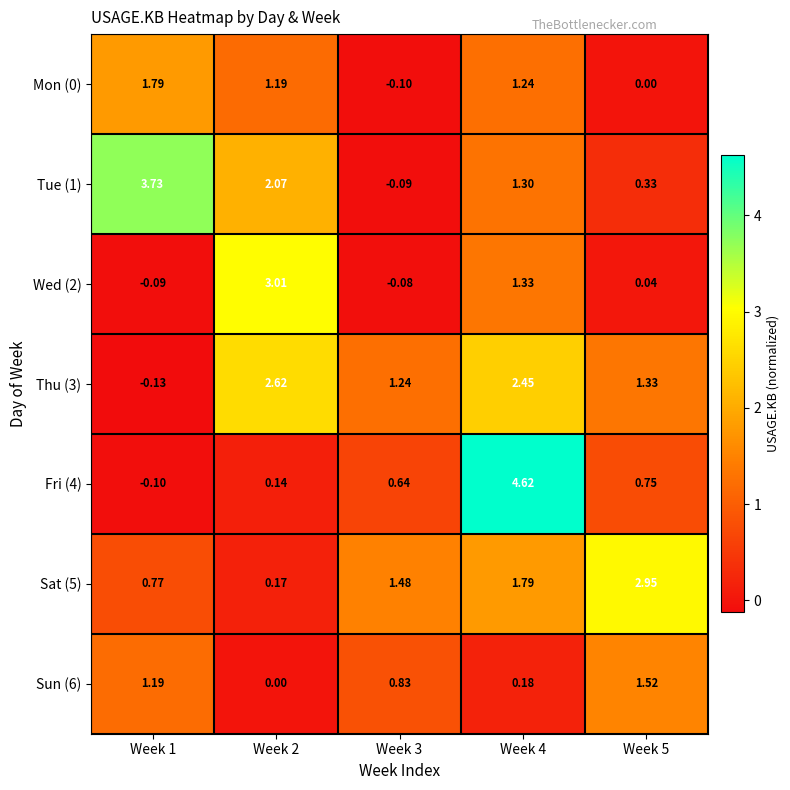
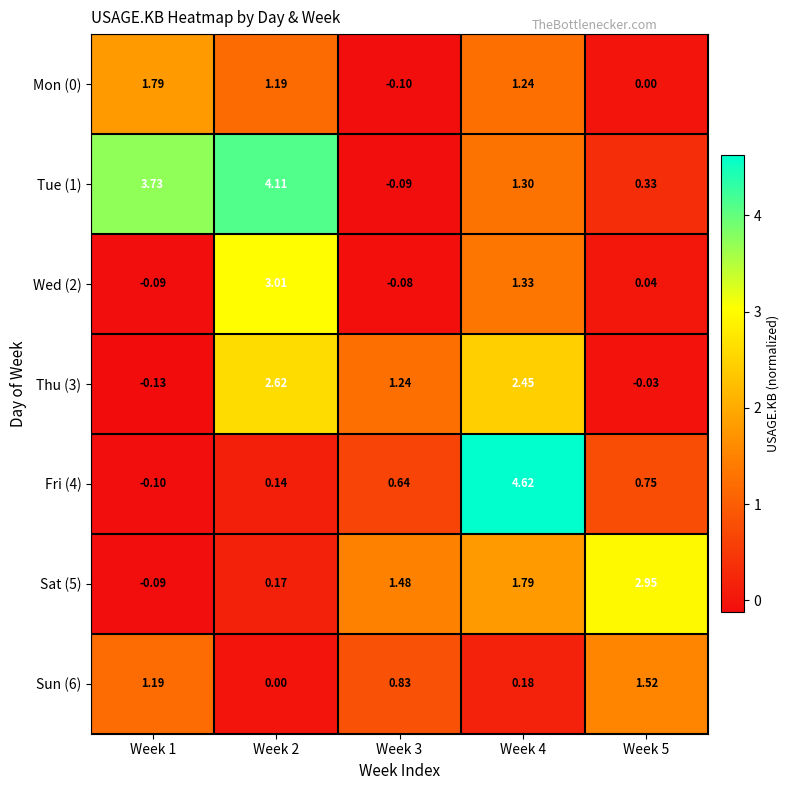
  {
    "Mon (0)": {
      "Week 1": 1.79,
      "Week 2": 1.19,
      "Week 3": -0.10,
      "Week 4": 1.24,
      "Week 5": 0.00
    },
    "Tue (1)": {
      "Week 1": 3.73,
-     "Week 2": 2.07,
+     "Week 2": 4.11,
      "Week 3": -0.09,
      "Week 4": 1.30,
      "Week 5": 0.33
    },
    "Wed (2)": {
      "Week 1": -0.09,
      "Week 2": 3.01,
      "Week 3": -0.08,
      "Week 4": 1.33,
      "Week 5": 0.04
    },
    "Thu (3)": {
      "Week 1": -0.13,
      "Week 2": 2.62,
      "Week 3": 1.24,
      "Week 4": 2.45,
-     "Week 5": 1.33
+     "Week 5": -0.03
    },
    "Fri (4)": {
      "Week 1": -0.10,
      "Week 2": 0.14,
      "Week 3": 0.64,
      "Week 4": 4.62,
      "Week 5": 0.75
    },
    "Sat (5)": {
-     "Week 1": 0.77,
+     "Week 1": -0.09,
      "Week 2": 0.17,
      "Week 3": 1.48,
      "Week 4": 1.79,
      "Week 5": 2.95
    },
    "Sun (6)": {
      "Week 1": 1.19,
      "Week 2": 0.00,
      "Week 3": 0.83,
      "Week 4": 0.18,
      "Week 5": 1.52
    }
  }
